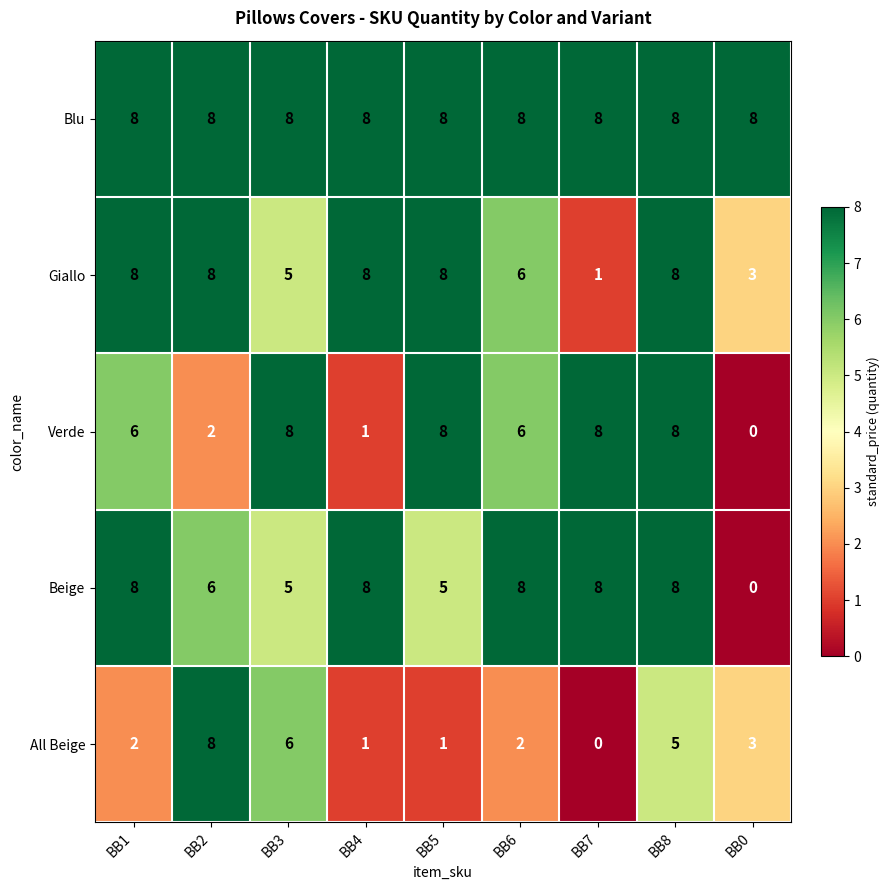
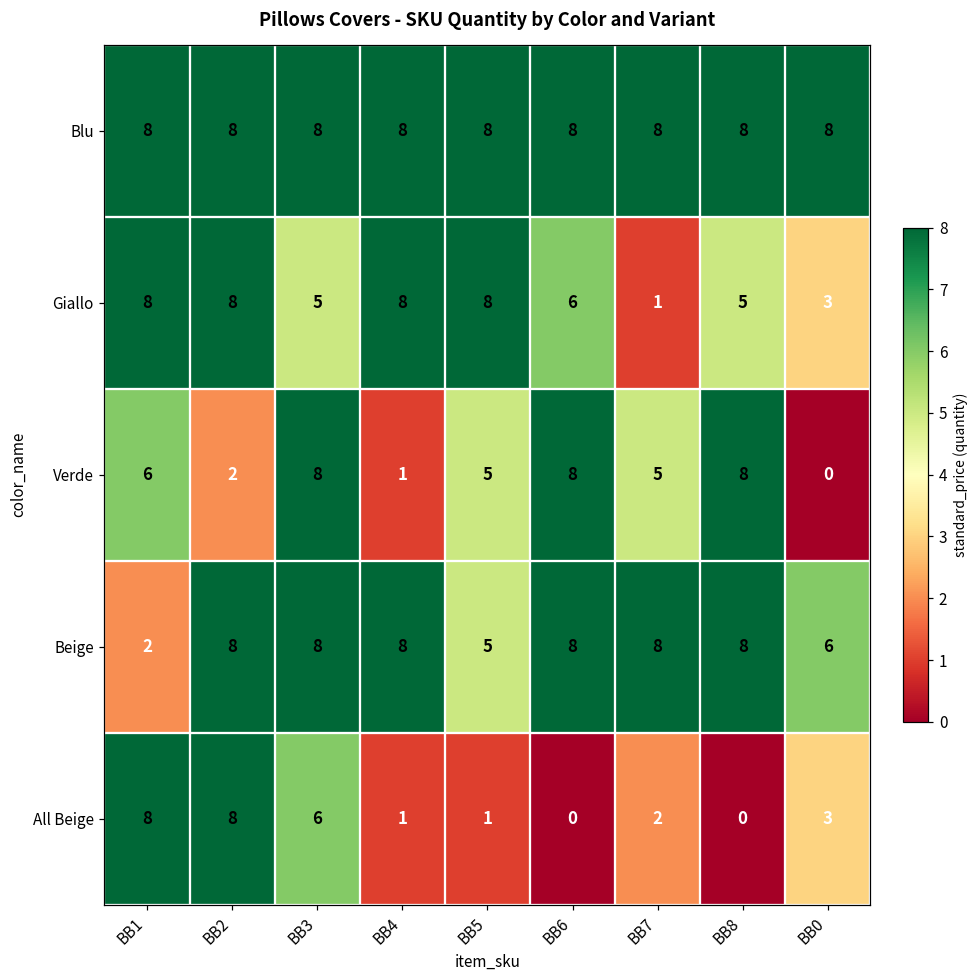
  {
    "Blu": {
      "BB1": 8,
      "BB2": 8,
      "BB3": 8,
      "BB4": 8,
      "BB5": 8,
      "BB6": 8,
      "BB7": 8,
      "BB8": 8,
      "BB0": 8
    },
    "Giallo": {
      "BB1": 8,
      "BB2": 8,
      "BB3": 5,
      "BB4": 8,
      "BB5": 8,
      "BB6": 6,
      "BB7": 1,
-     "BB8": 8,
+     "BB8": 5,
      "BB0": 3
    },
    "Verde": {
      "BB1": 6,
      "BB2": 2,
      "BB3": 8,
      "BB4": 1,
-     "BB5": 8,
-     "BB6": 6,
-     "BB7": 8,
+     "BB5": 5,
+     "BB6": 8,
+     "BB7": 5,
      "BB8": 8,
      "BB0": 0
    },
    "Beige": {
-     "BB1": 8,
-     "BB2": 6,
-     "BB3": 5,
+     "BB1": 2,
+     "BB2": 8,
+     "BB3": 8,
      "BB4": 8,
      "BB5": 5,
      "BB6": 8,
      "BB7": 8,
      "BB8": 8,
-     "BB0": 0
+     "BB0": 6
    },
    "All Beige": {
-     "BB1": 2,
+     "BB1": 8,
      "BB2": 8,
      "BB3": 6,
      "BB4": 1,
      "BB5": 1,
-     "BB6": 2,
-     "BB7": 0,
-     "BB8": 5,
+     "BB6": 0,
+     "BB7": 2,
+     "BB8": 0,
      "BB0": 3
    }
  }
